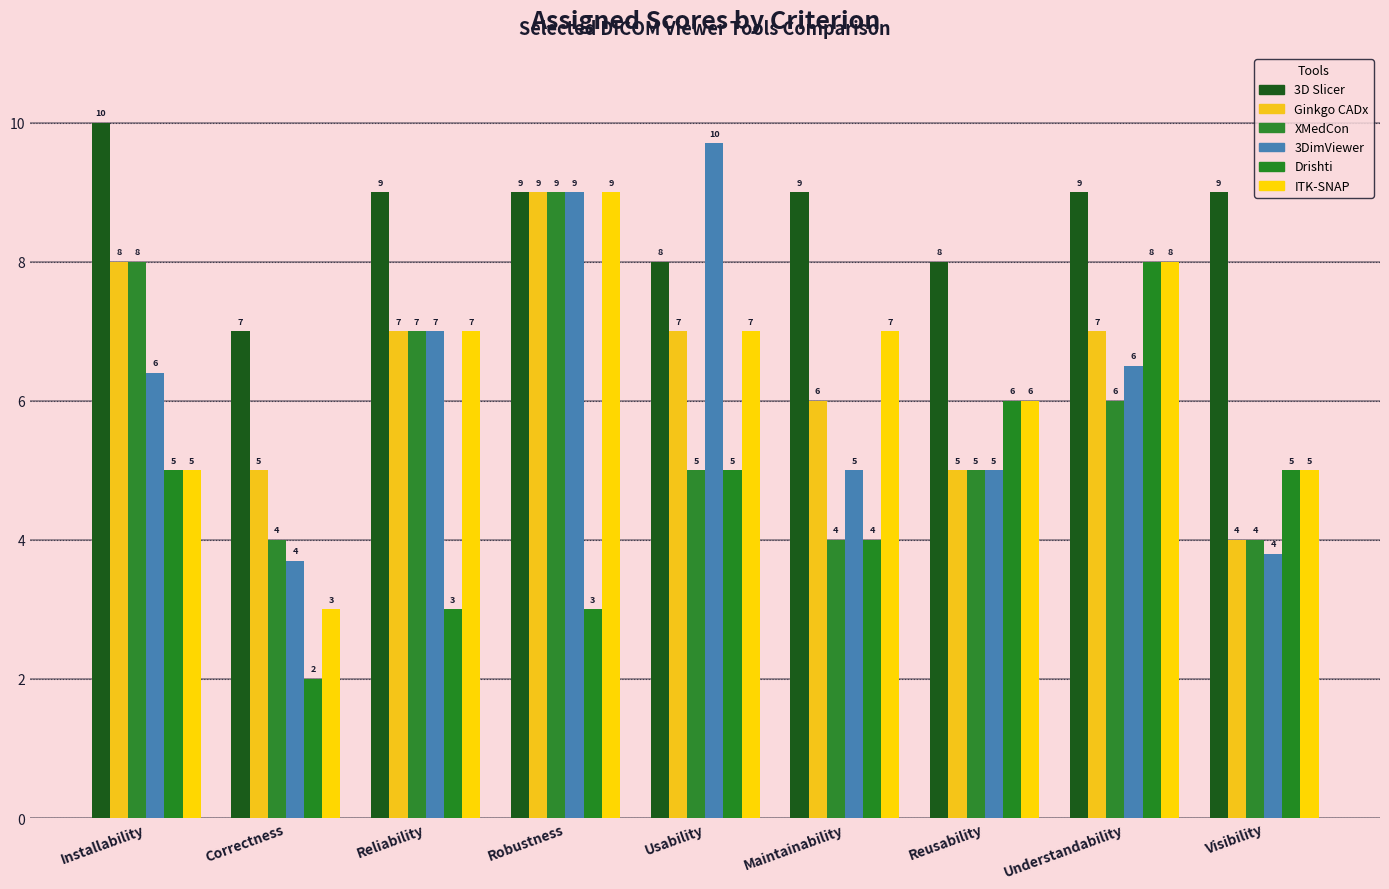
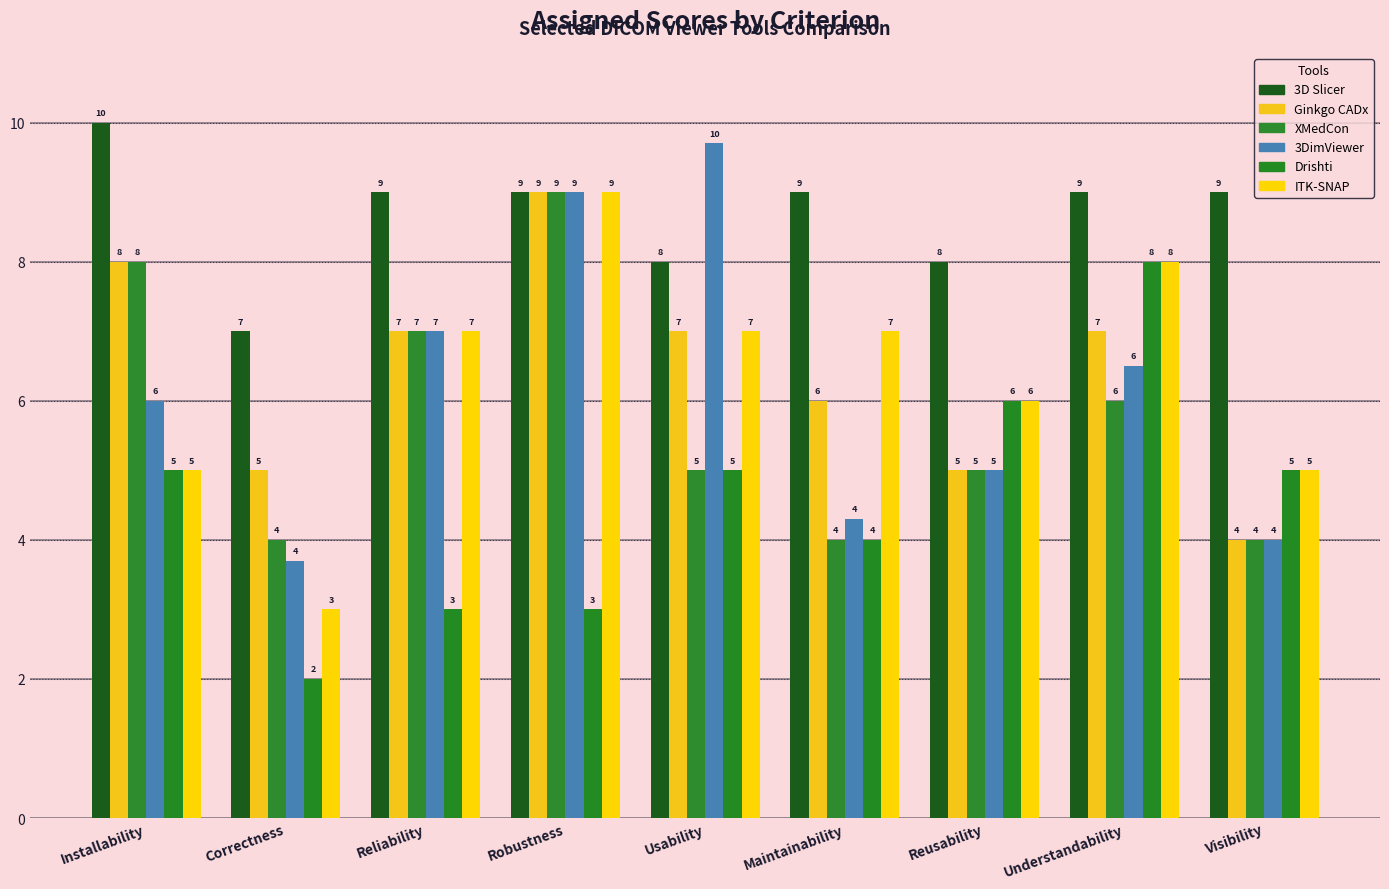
  {
    "3DimViewer": {
-     "Installability": 6.4,
+     "Installability": 6.0,
      "Correctness": 4,
      "Reliability": 7,
      "Robustness": 9,
      "Usability": 10,
-     "Maintainability": 5,
+     "Maintainability": 4,
      "Reusability": 5,
      "Understandability": 6,
-     "Visibility": 3.8
+     "Visibility": 4.0
    }
  }
